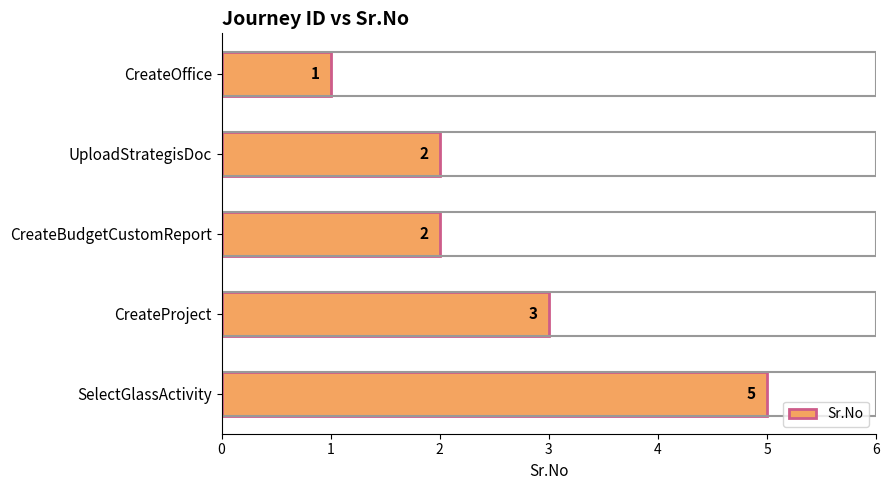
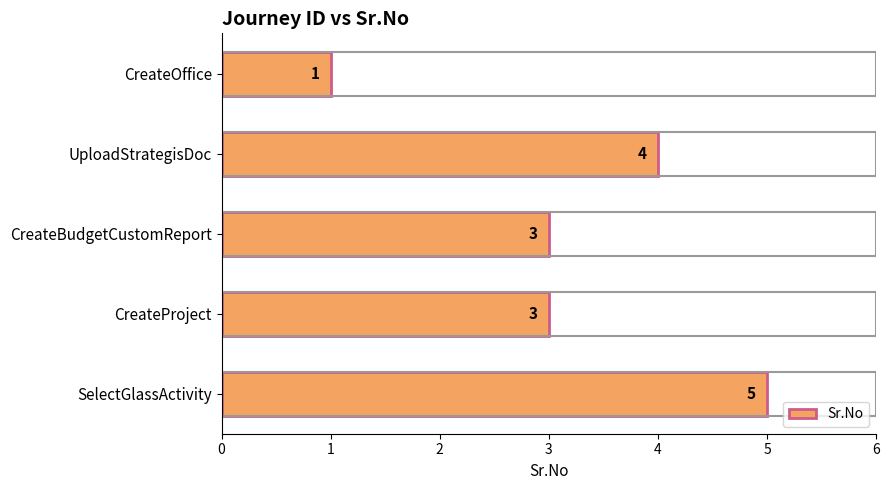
  {
    "CreateOffice": 1,
-   "UploadStrategisDoc": 2,
-   "CreateBudgetCustomReport": 2,
+   "UploadStrategisDoc": 4,
+   "CreateBudgetCustomReport": 3,
    "CreateProject": 3,
    "SelectGlassActivity": 5
  }
